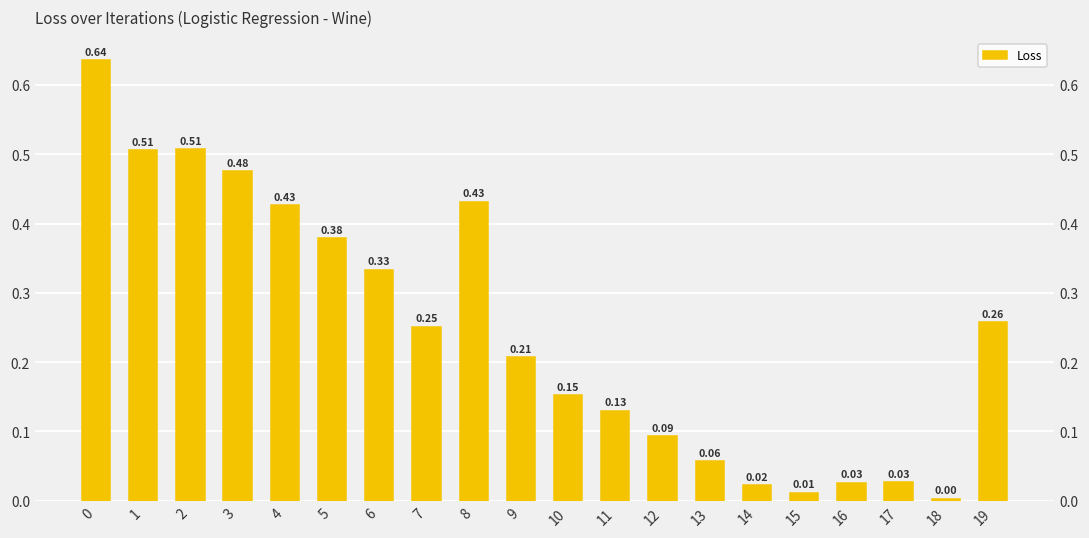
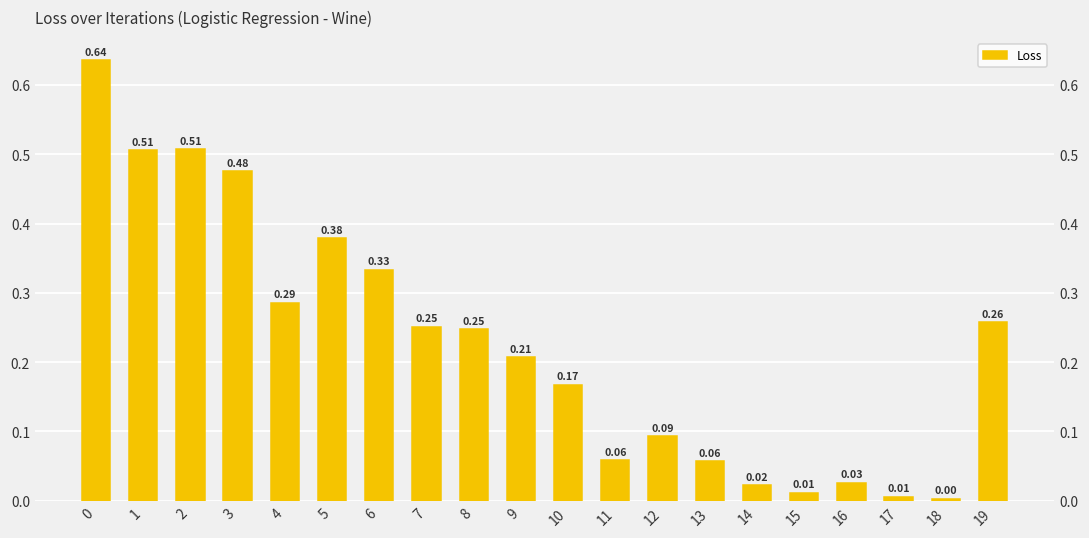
  {
    "0": 0.64,
    "1": 0.51,
    "2": 0.51,
    "3": 0.48,
-   "4": 0.43,
+   "4": 0.29,
    "5": 0.38,
    "6": 0.33,
    "7": 0.25,
-   "8": 0.43,
+   "8": 0.25,
    "9": 0.21,
-   "10": 0.15,
-   "11": 0.13,
+   "10": 0.17,
+   "11": 0.06,
    "12": 0.09,
    "13": 0.06,
    "14": 0.02,
    "15": 0.01,
    "16": 0.03,
-   "17": 0.03,
+   "17": 0.01,
    "18": 0.00,
    "19": 0.26
  }
